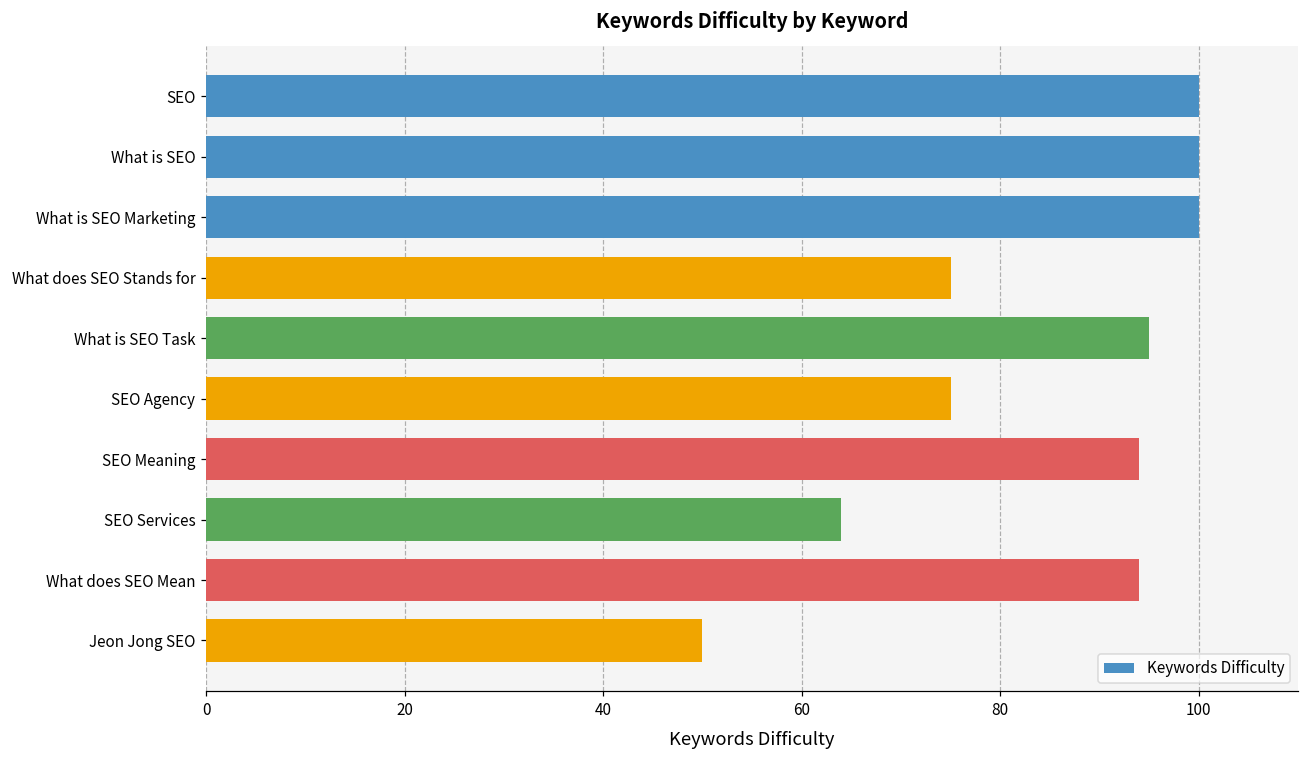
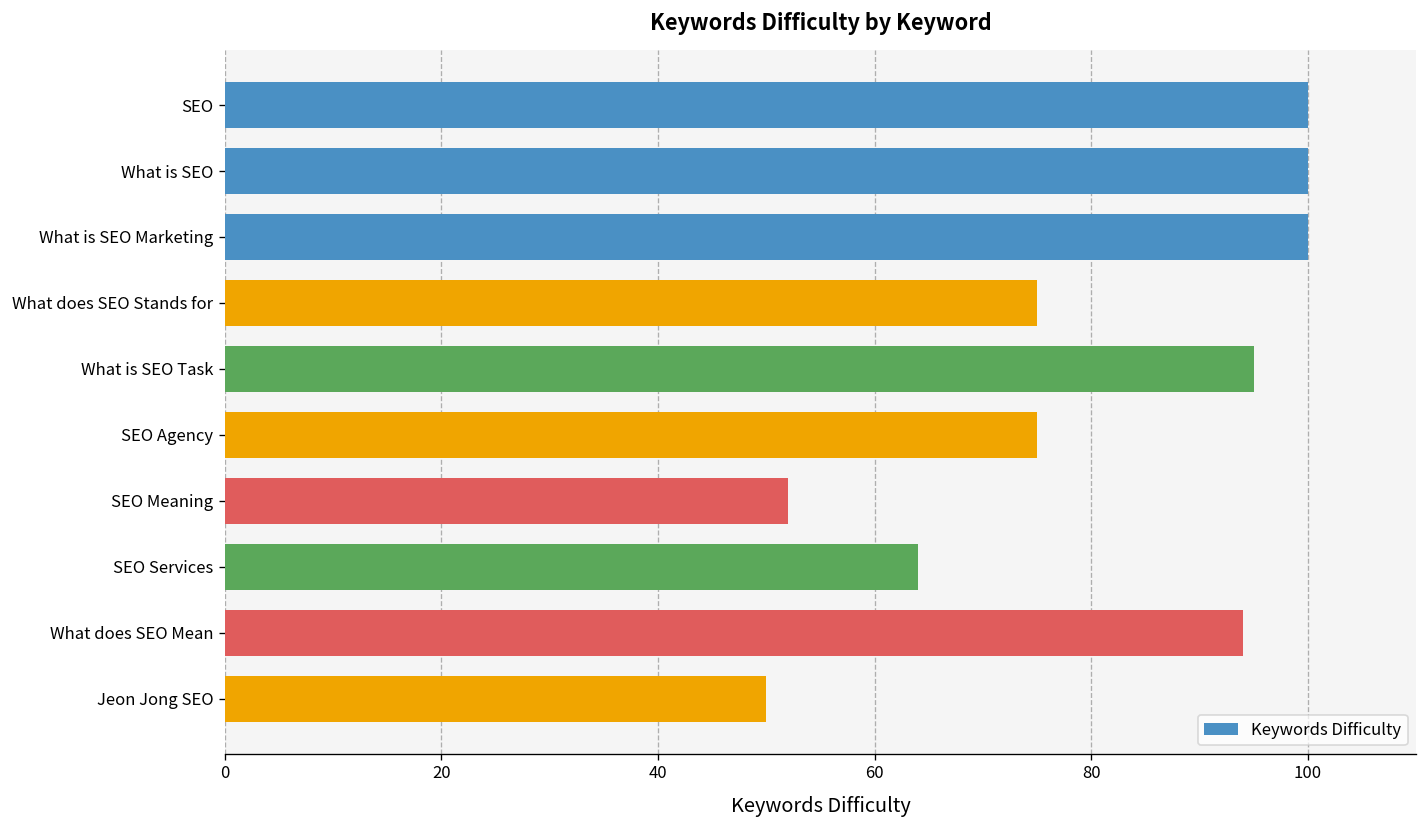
  {
    "SEO": 100,
    "What is SEO": 100,
    "What is SEO Marketing": 100,
    "What does SEO Stands for": 75,
    "What is SEO Task": 95,
    "SEO Agency": 75,
-   "SEO Meaning": 94,
+   "SEO Meaning": 52,
    "SEO Services": 64,
    "What does SEO Mean": 94,
    "Jeon Jong SEO": 50
  }
